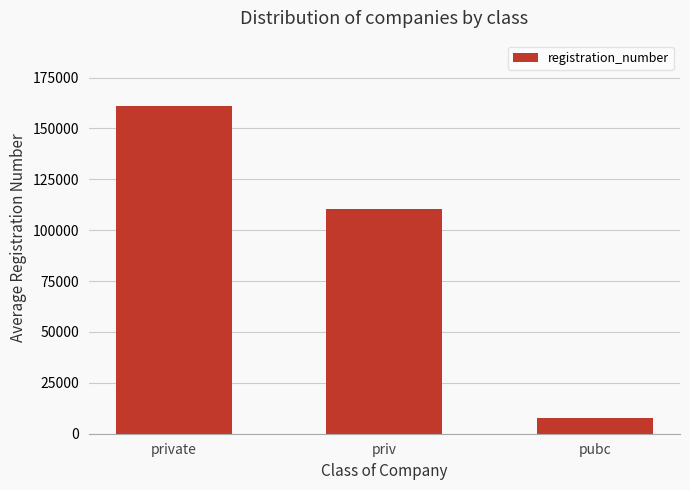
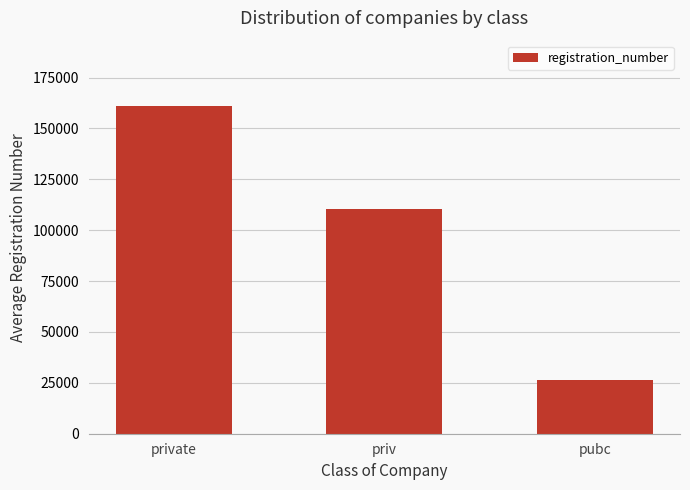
  {
    "private": 161000,
    "priv": 111000,
-   "pubc": 8000
+   "pubc": 26000
  }
